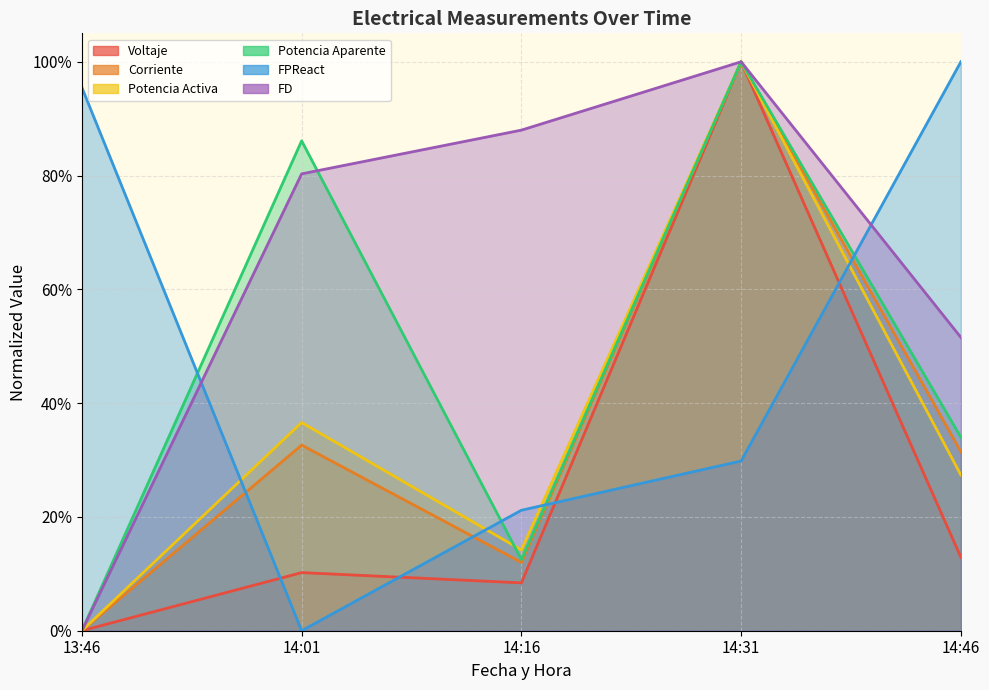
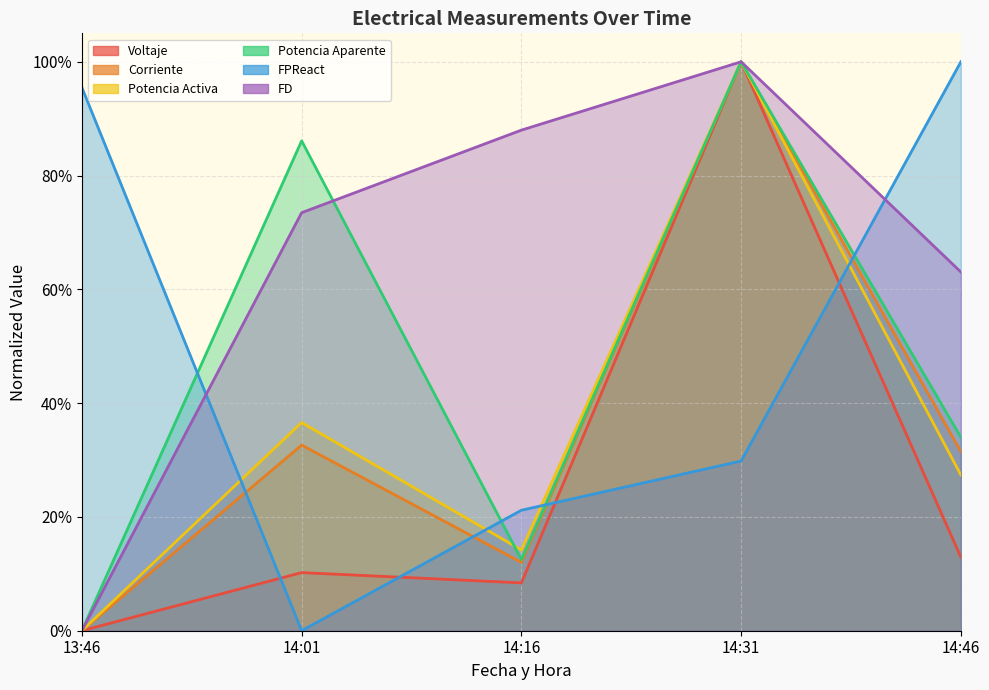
  {
    "Potencia Aparente": {
      "14:01": "86%",
      "14:16": "12%",
      "14:46": "34%"
    },
    "FPReact": {
      "13:46": "95%",
      "14:01": "0%",
      "14:16": "21%",
      "14:31": "30%",
      "14:46": "100%"
    },
    "FD": {
-     "14:01": "80%",
+     "14:01": "73%",
      "14:16": "88%",
-     "14:46": "52%"
+     "14:46": "63%"
    }
  }
